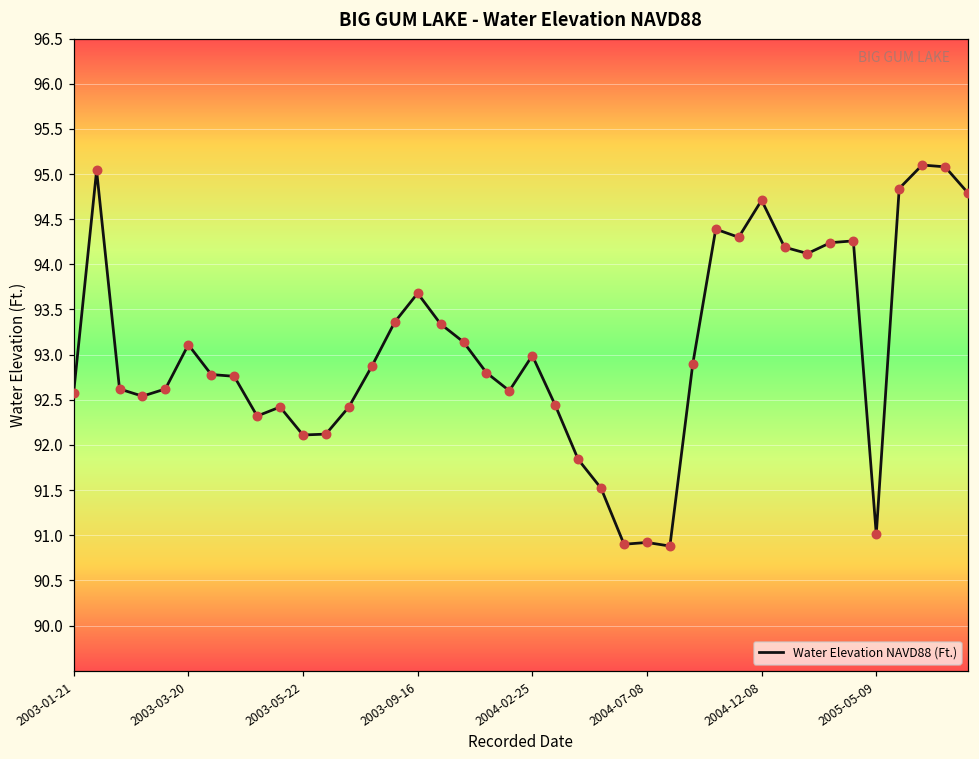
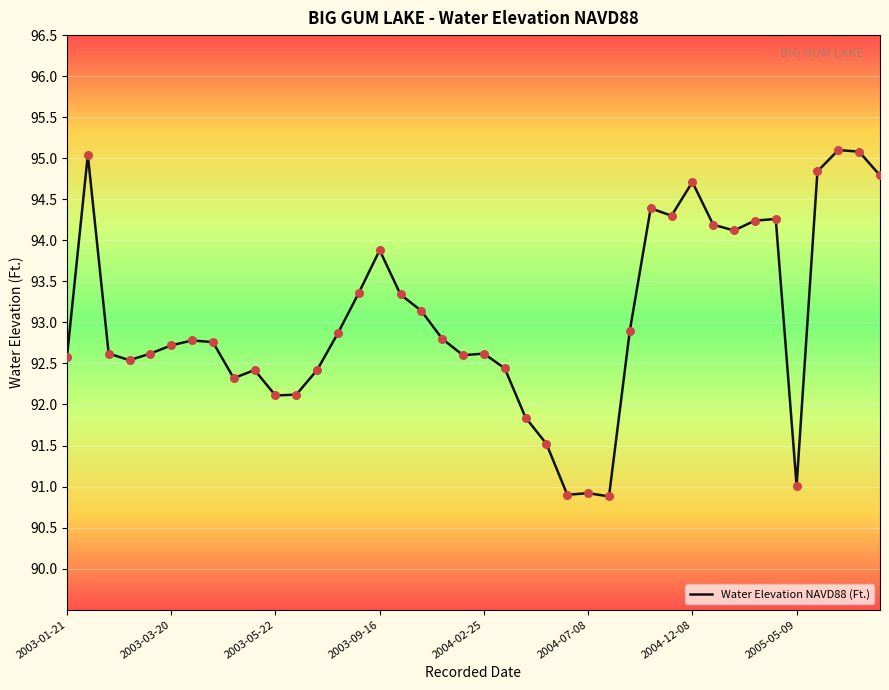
  {
    "2003-01-21": 92.6,
-   "2003-03-20": 93.1,
+   "2003-03-20": 92.7,
    "2003-05-22": 92.1,
-   "2003-09-16": 93.7,
-   "2004-02-25": 93.0,
+   "2003-09-16": 93.9,
+   "2004-02-25": 92.6,
    "2004-07-08": 90.9,
    "2004-12-08": 94.7,
    "2005-05-09": 91.0
  }
